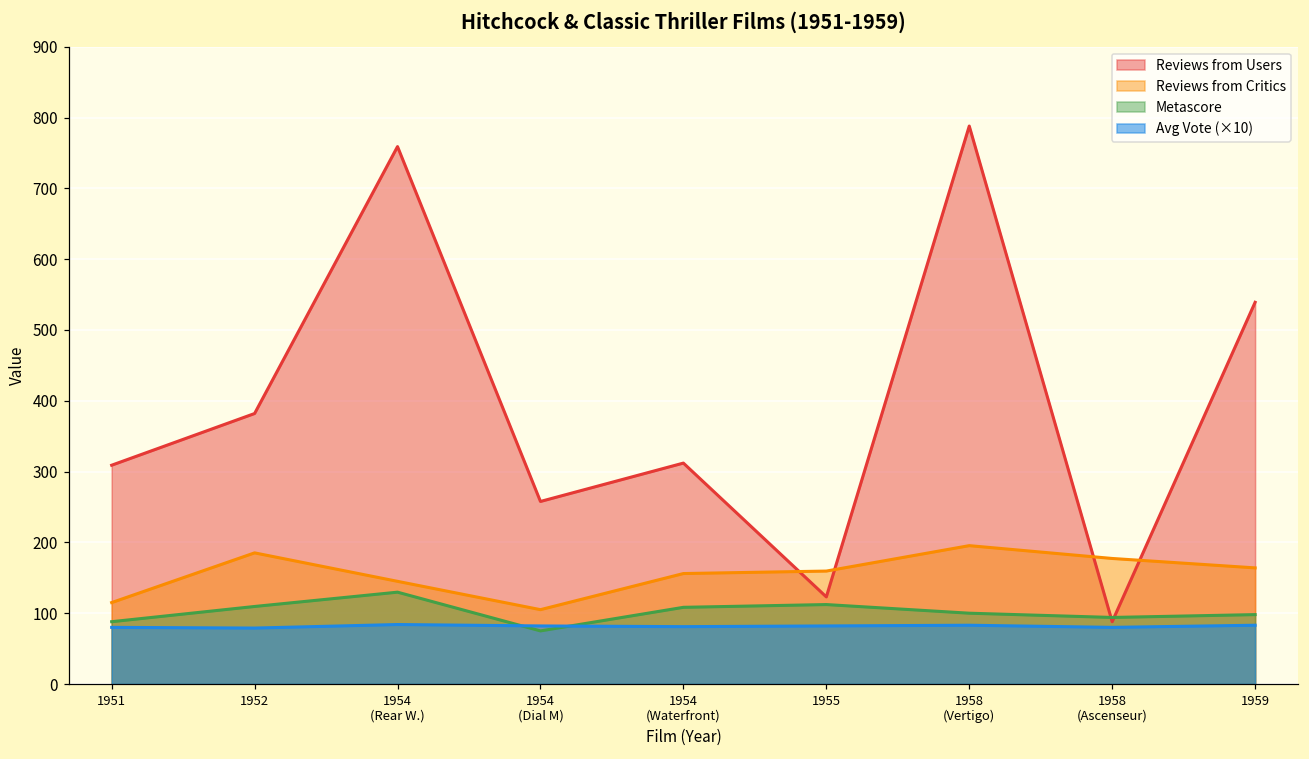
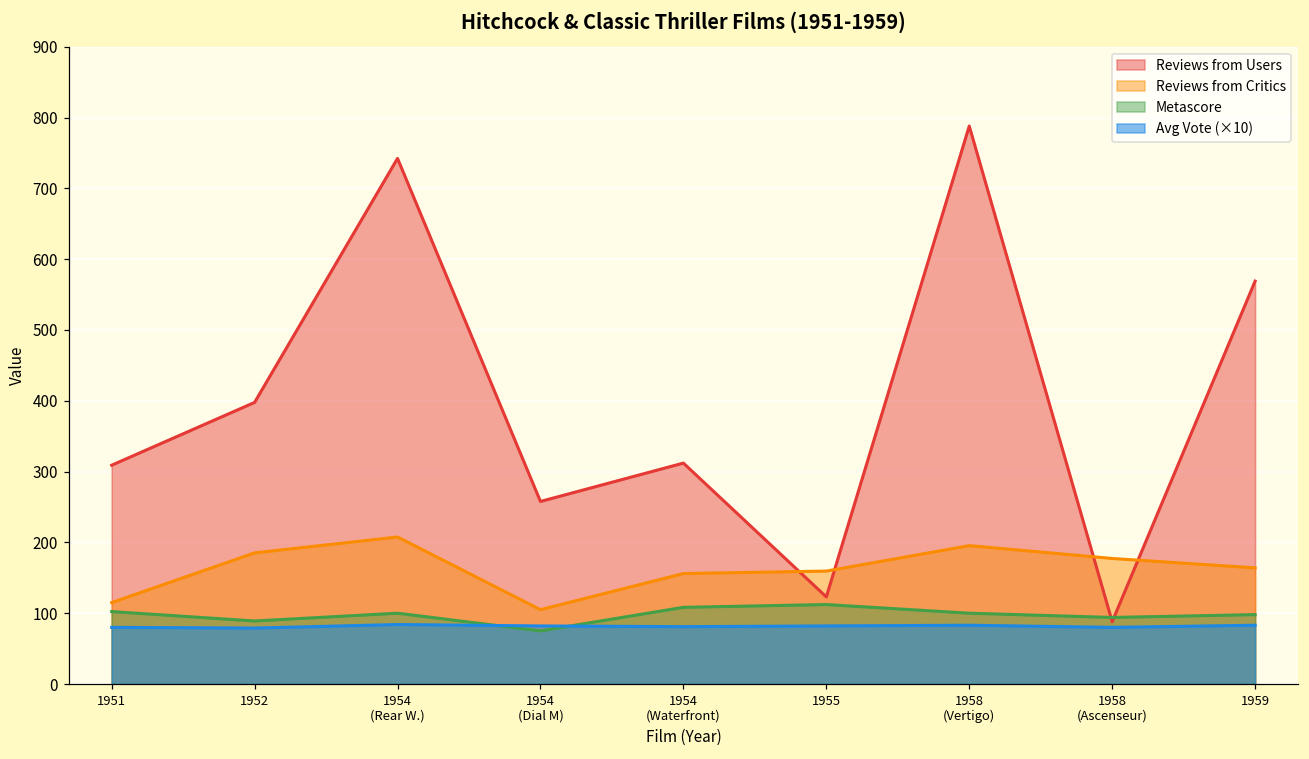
  {
    "Reviews from Users": {
      "1951": 310,
-     "1952": 380,
-     "1954 (Rear W.)": 760,
+     "1952": 400,
+     "1954 (Rear W.)": 740,
      "1954 (Dial M)": 260,
      "1954 (Waterfront)": 310,
      "1955": 120,
      "1958 (Vertigo)": 790,
      "1958 (Ascenseur)": 90,
-     "1959": 540
+     "1959": 570
    },
    "Reviews from Critics": {
      "1951": 120,
      "1952": 190,
-     "1954 (Rear W.)": 150,
+     "1954 (Rear W.)": 210,
      "1954 (Dial M)": 110,
      "1954 (Waterfront)": 160,
      "1955": 160,
      "1958 (Vertigo)": 200,
      "1958 (Ascenseur)": 180,
      "1959": 160
    },
    "Metascore": {
-     "1951": 90,
-     "1952": 110,
-     "1954 (Rear W.)": 130,
+     "1951": 100,
+     "1952": 90,
+     "1954 (Rear W.)": 100,
      "1954 (Dial M)": 80,
      "1954 (Waterfront)": 110,
      "1955": 110,
      "1958 (Vertigo)": 100,
      "1958 (Ascenseur)": 90,
      "1959": 100
    },
    "Avg Vote (×10)": {
      "1951": 80,
      "1952": 80,
      "1954 (Rear W.)": 80,
      "1954 (Dial M)": 80,
      "1954 (Waterfront)": 80,
      "1955": 80,
      "1958 (Vertigo)": 80,
      "1958 (Ascenseur)": 80,
      "1959": 80
    }
  }
